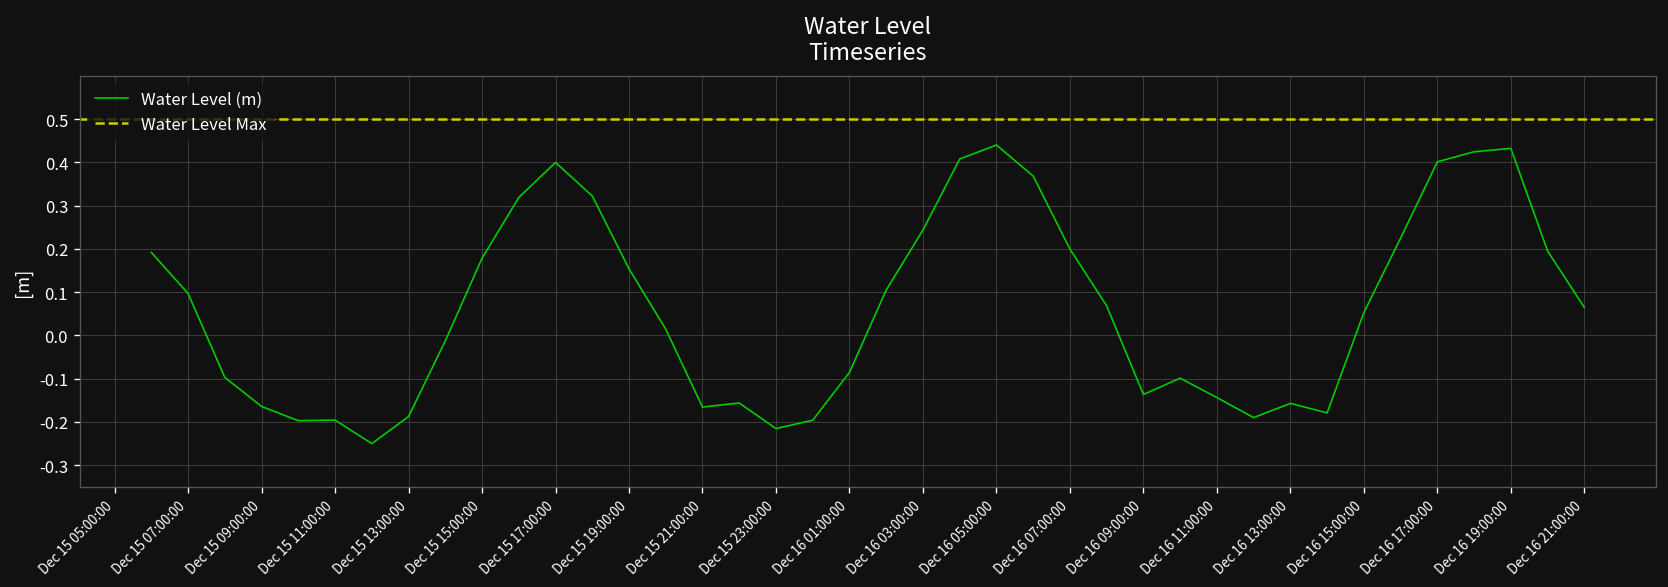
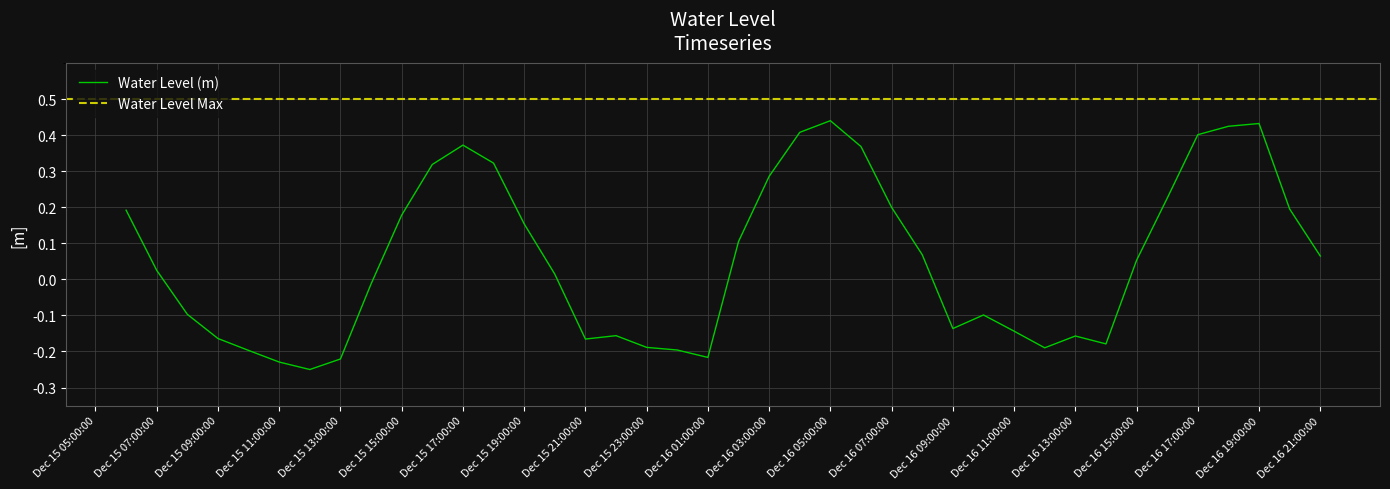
  {
-   "Dec 15 07:00:00": 0.10,
+   "Dec 15 07:00:00": 0.03,
    "Dec 15 09:00:00": -0.16,
-   "Dec 15 11:00:00": -0.20,
-   "Dec 15 13:00:00": -0.19,
+   "Dec 15 11:00:00": -0.23,
+   "Dec 15 13:00:00": -0.22,
    "Dec 15 15:00:00": 0.18,
-   "Dec 15 17:00:00": 0.40,
+   "Dec 15 17:00:00": 0.37,
    "Dec 15 19:00:00": 0.15,
    "Dec 15 21:00:00": -0.17,
-   "Dec 15 23:00:00": -0.22,
-   "Dec 16 01:00:00": -0.09,
-   "Dec 16 03:00:00": 0.24,
+   "Dec 15 23:00:00": -0.19,
+   "Dec 16 01:00:00": -0.22,
+   "Dec 16 03:00:00": 0.29,
    "Dec 16 05:00:00": 0.44,
    "Dec 16 07:00:00": 0.20,
    "Dec 16 09:00:00": -0.14,
    "Dec 16 11:00:00": -0.14,
    "Dec 16 13:00:00": -0.16,
    "Dec 16 15:00:00": 0.05,
    "Dec 16 17:00:00": 0.40,
    "Dec 16 19:00:00": 0.43,
    "Dec 16 21:00:00": 0.06
  }
